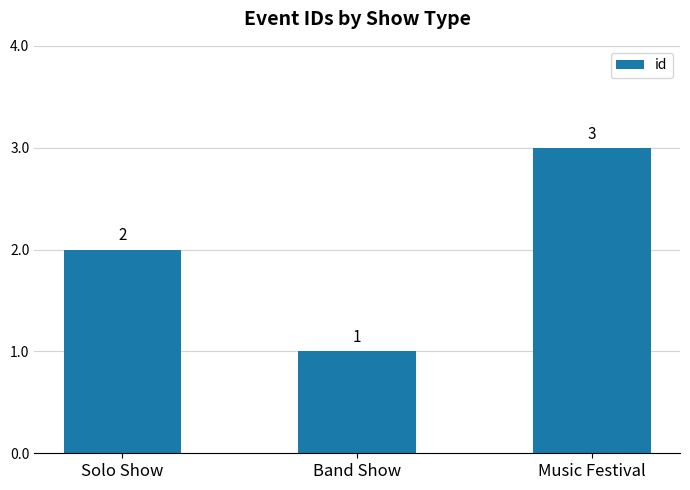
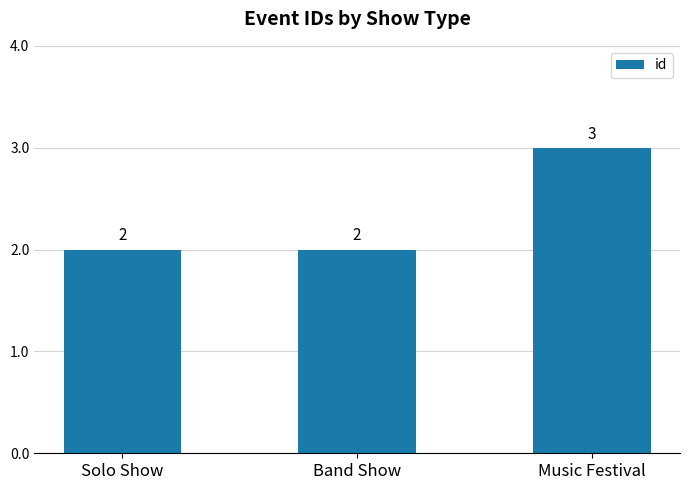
  {
    "Solo Show": 2,
-   "Band Show": 1,
+   "Band Show": 2,
    "Music Festival": 3
  }
